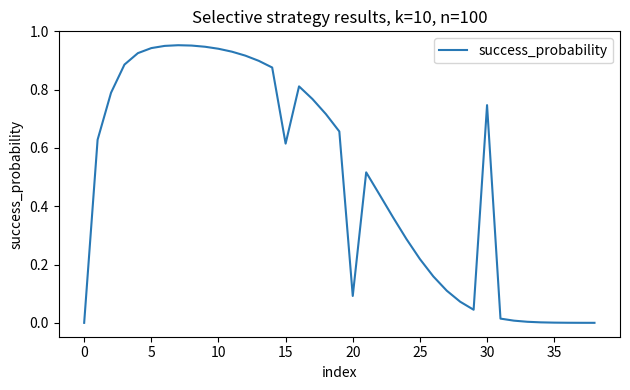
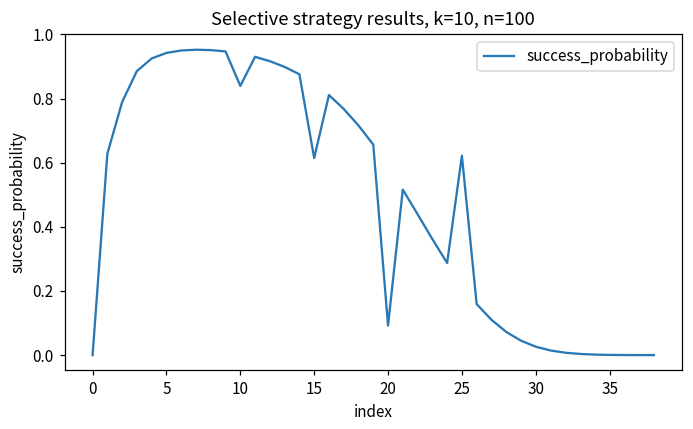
  {
    "0": 0.00,
    "5": 0.94,
-   "10": 0.94,
+   "10": 0.84,
    "15": 0.61,
    "20": 0.09,
-   "25": 0.22,
-   "30": 0.75,
+   "25": 0.62,
+   "30": 0.03,
    "35": 0.00
  }
